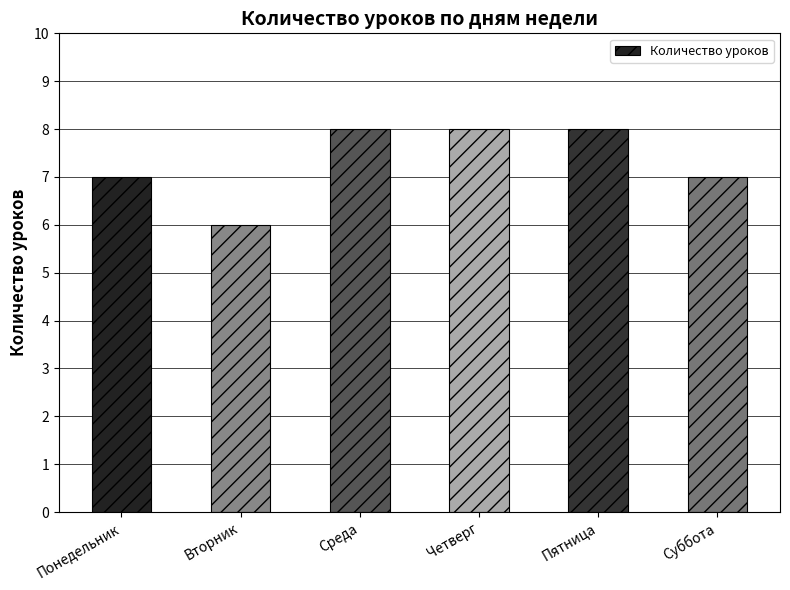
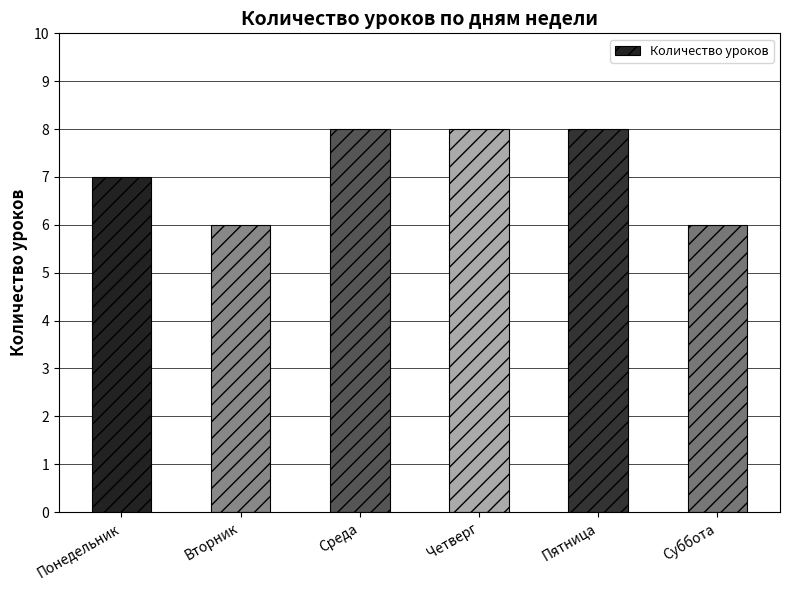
  {
    "Понедельник": 7,
    "Вторник": 6,
    "Среда": 8,
    "Четверг": 8,
    "Пятница": 8,
-   "Суббота": 7
+   "Суббота": 6
  }
